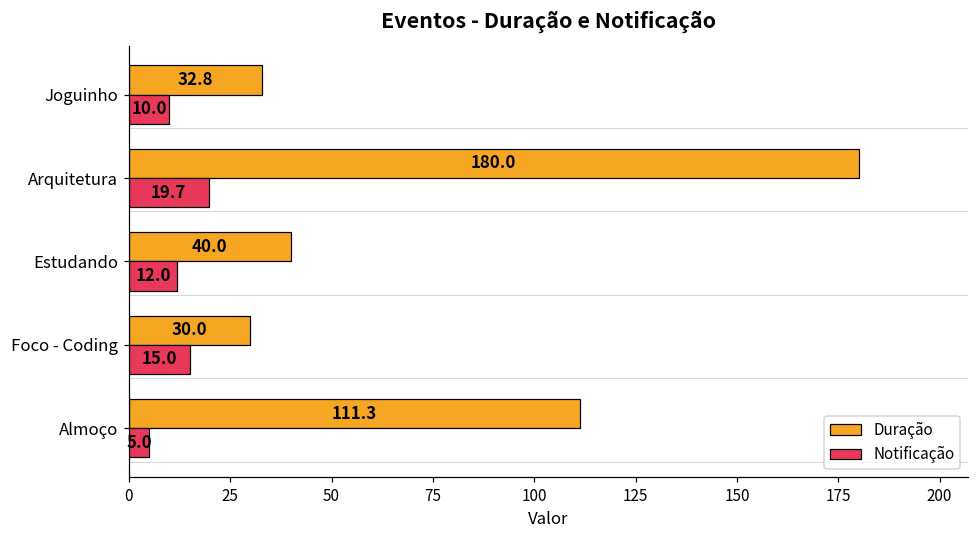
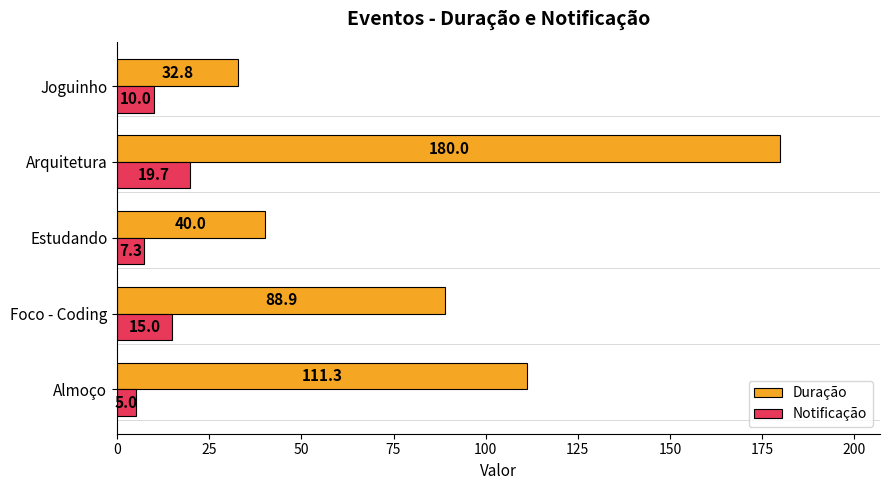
  {
    "Duração": {
      "Joguinho": 32.8,
      "Arquitetura": 180.0,
      "Estudando": 40.0,
-     "Foco - Coding": 30.0,
+     "Foco - Coding": 88.9,
      "Almoço": 111.3
    },
    "Notificação": {
      "Joguinho": 10.0,
      "Arquitetura": 19.7,
-     "Estudando": 12.0,
+     "Estudando": 7.3,
      "Foco - Coding": 15.0,
      "Almoço": 5.0
    }
  }
